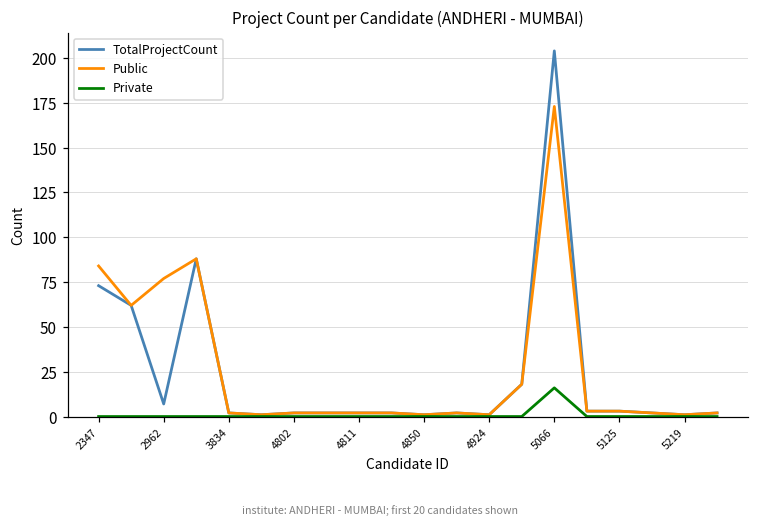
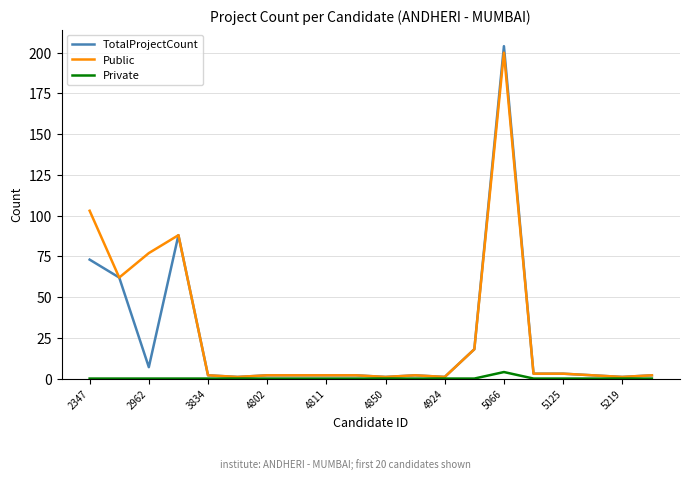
  {
    "TotalProjectCount": {
      "2347": 73,
      "2962": 7,
      "5066": 204
    },
    "Public": {
-     "2347": 84,
+     "2347": 103,
      "2962": 77,
-     "5066": 173
+     "5066": 200
    },
    "Private": {
      "2347": 0,
      "2962": 0,
      "3834": 0,
      "4802": 0,
      "4811": 0,
-     "5066": 16,
+     "5066": 4,
      "5125": 0
    }
  }
